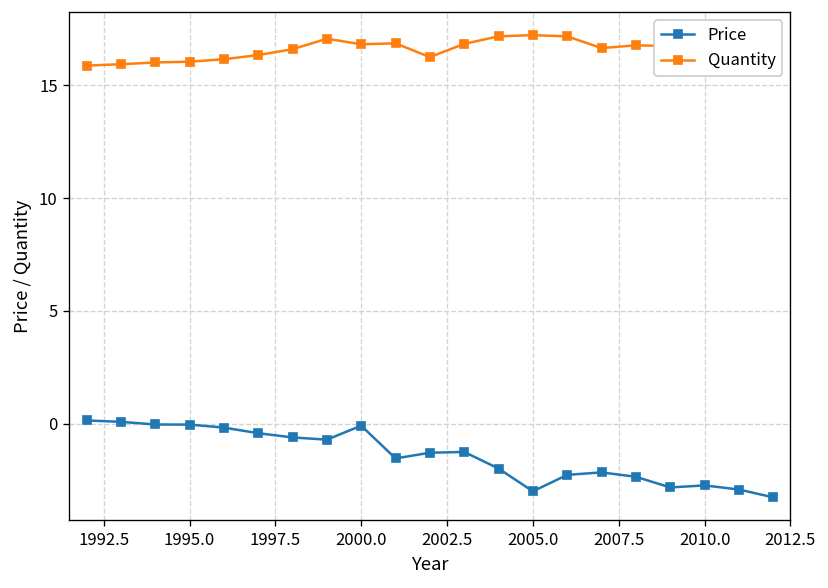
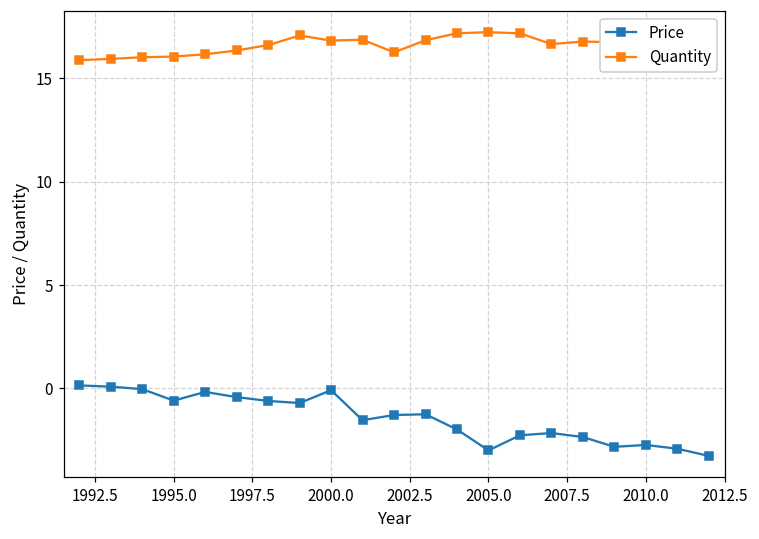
  {
    "Price": {
-     "1995.0": 0.0,
+     "1995.0": -0.6,
      "2000.0": -0.1,
      "2005.0": -3.0,
      "2010.0": -2.7
    },
    "Quantity": {
      "1995.0": 16.0,
      "2000.0": 16.8,
      "2005.0": 17.2
    }
  }
